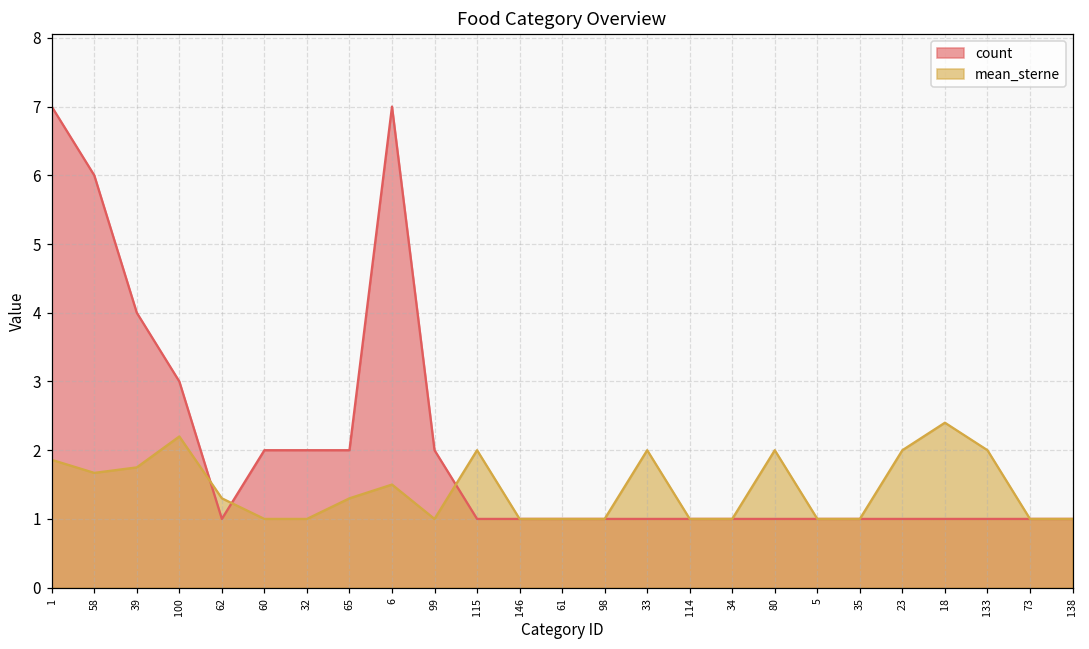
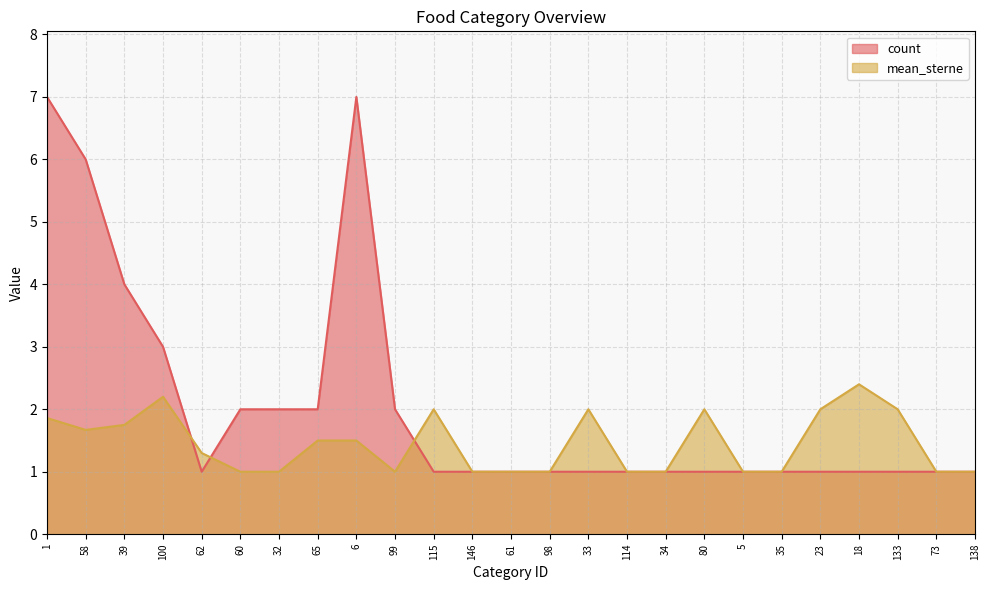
  {
    "count": {
      "1": 7.0,
      "58": 6.0,
      "39": 4.0,
      "100": 3.0,
      "62": 1.0,
      "60": 2.0,
      "32": 2.0,
      "65": 2.0,
      "6": 7.0,
      "99": 2.0,
      "115": 1.0,
      "33": 1.0,
      "80": 1.0,
      "23": 1.0,
      "18": 1.0,
      "133": 1.0
    },
    "mean_sterne": {
      "1": 1.9,
      "58": 1.7,
      "39": 1.8,
      "100": 2.2,
      "62": 1.3,
      "60": 1.0,
      "32": 1.0,
-     "65": 1.3,
+     "65": 1.5,
      "6": 1.5,
      "99": 1.0,
      "115": 2.0,
      "33": 2.0,
      "80": 2.0,
      "23": 2.0,
      "18": 2.4,
      "133": 2.0
    }
  }
